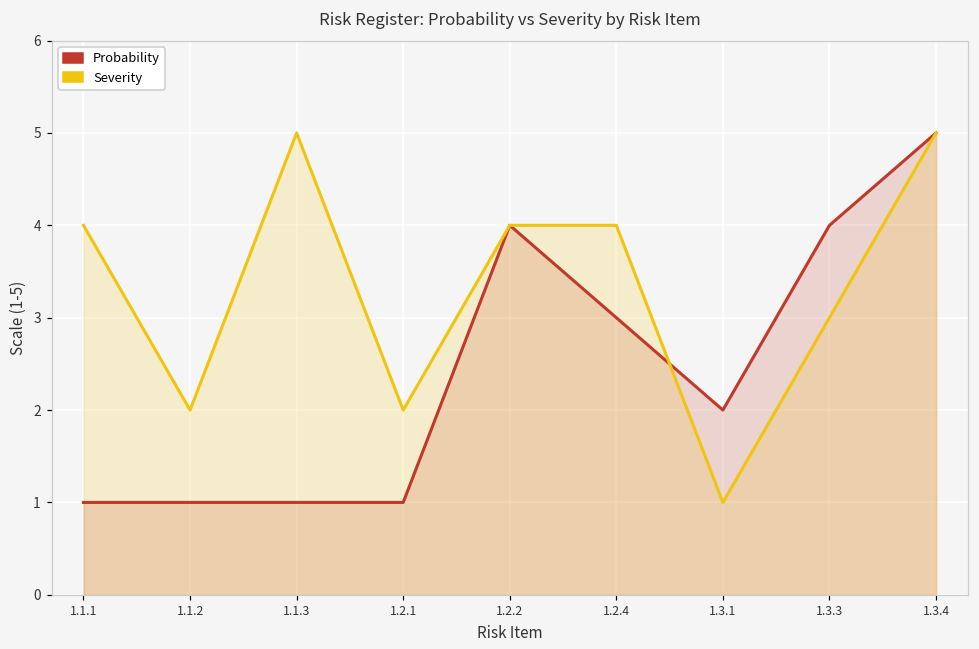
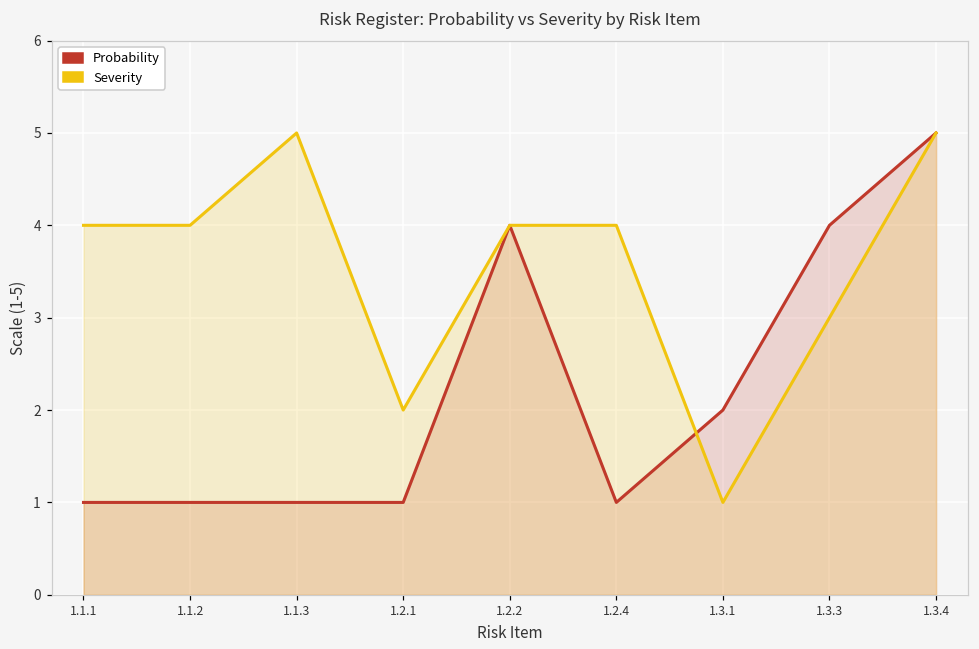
  {
    "Probability": {
      "1.1.1": 1,
      "1.1.2": 1,
      "1.1.3": 1,
      "1.2.1": 1,
-     "1.2.4": 3,
+     "1.2.4": 1,
      "1.3.1": 2,
      "1.3.3": 4
    },
    "Severity": {
      "1.1.1": 4,
-     "1.1.2": 2,
+     "1.1.2": 4,
      "1.1.3": 5,
      "1.2.1": 2,
      "1.2.4": 4,
      "1.3.1": 1,
      "1.3.3": 3
    }
  }
